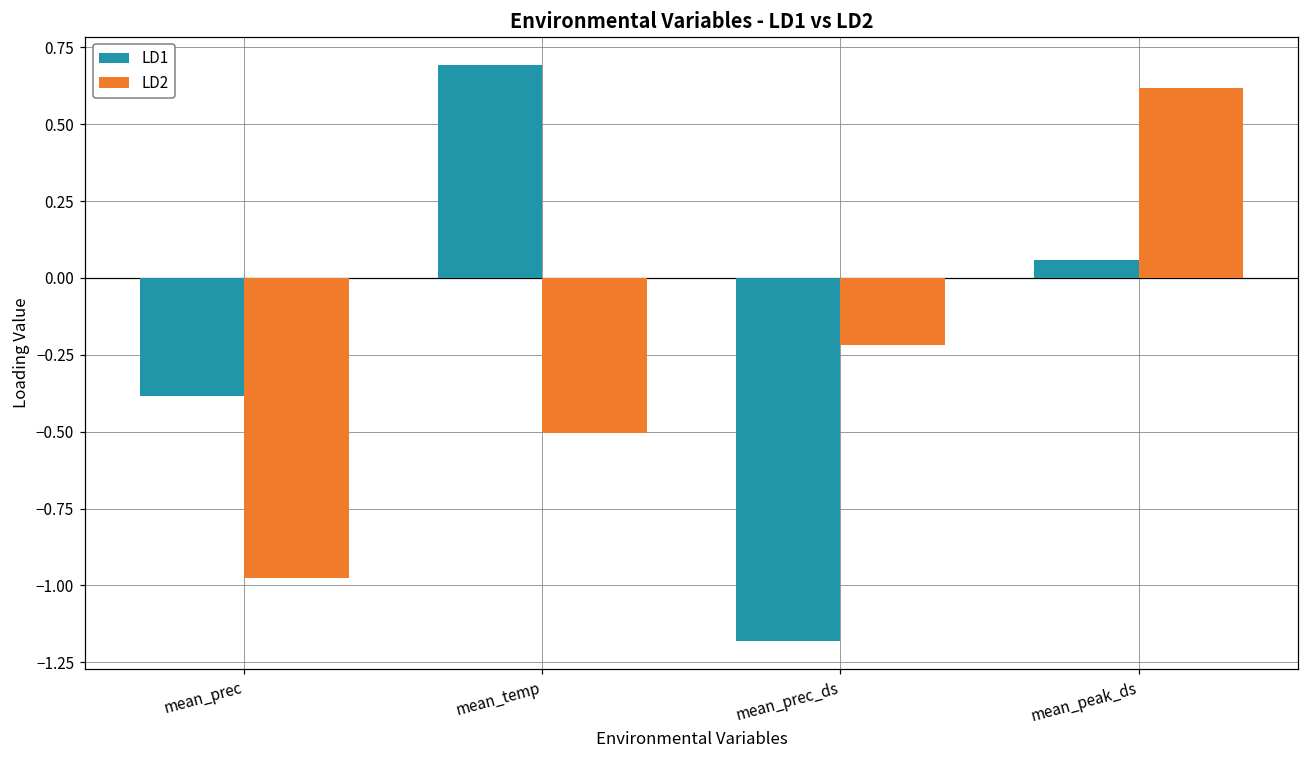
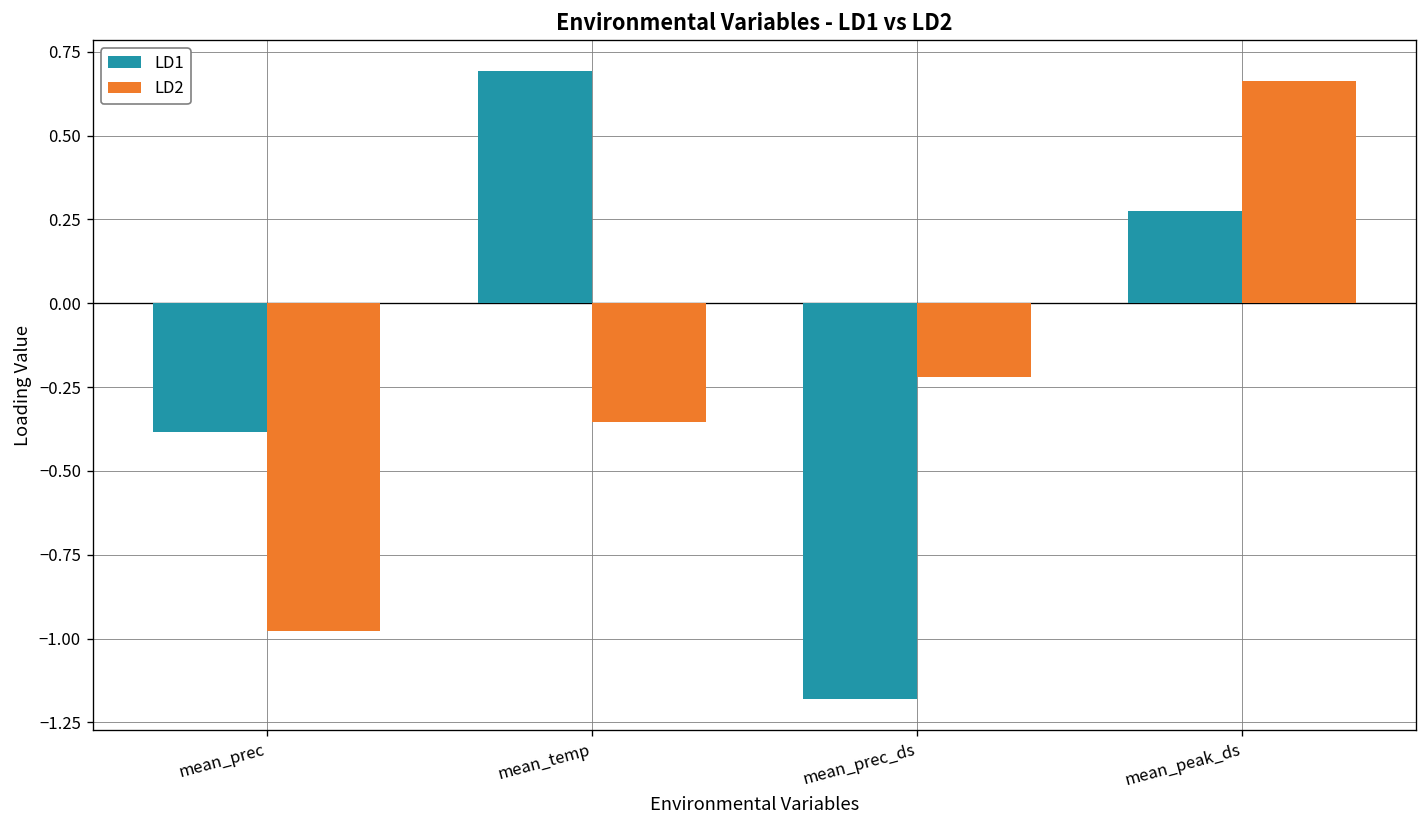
  {
    "LD1": {
      "mean_prec": -0.38,
      "mean_temp": 0.69,
      "mean_prec_ds": -1.18,
-     "mean_peak_ds": 0.06
+     "mean_peak_ds": 0.28
    },
    "LD2": {
      "mean_prec": -0.98,
-     "mean_temp": -0.50,
+     "mean_temp": -0.35,
      "mean_prec_ds": -0.22,
-     "mean_peak_ds": 0.62
+     "mean_peak_ds": 0.66
    }
  }
